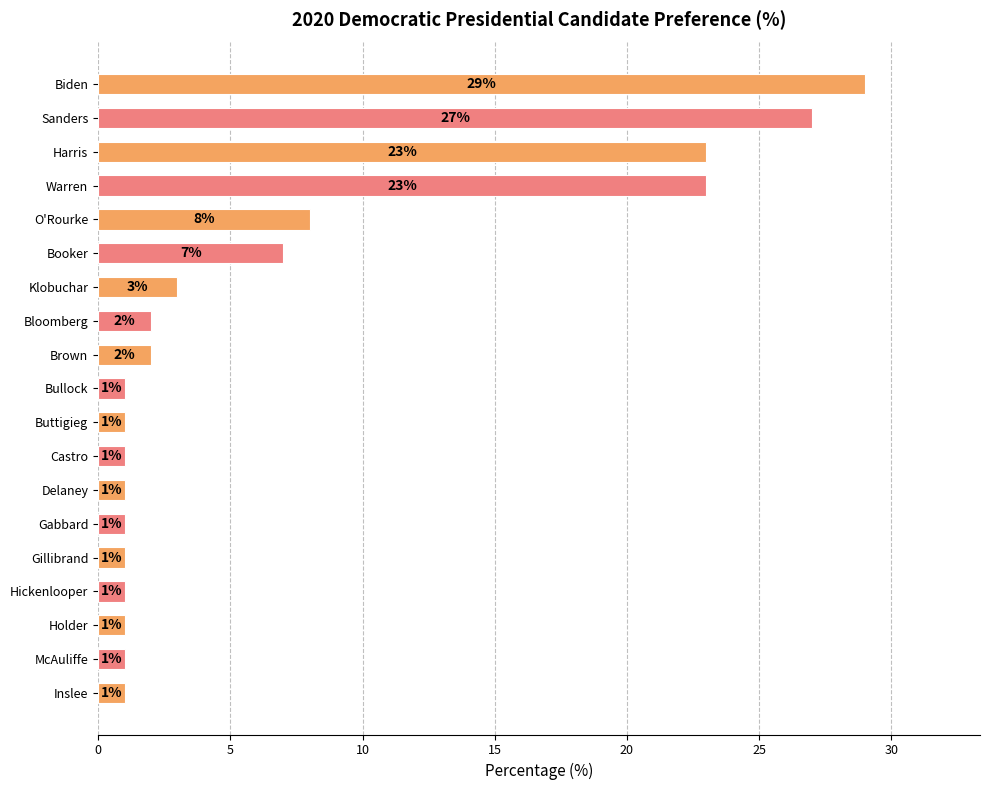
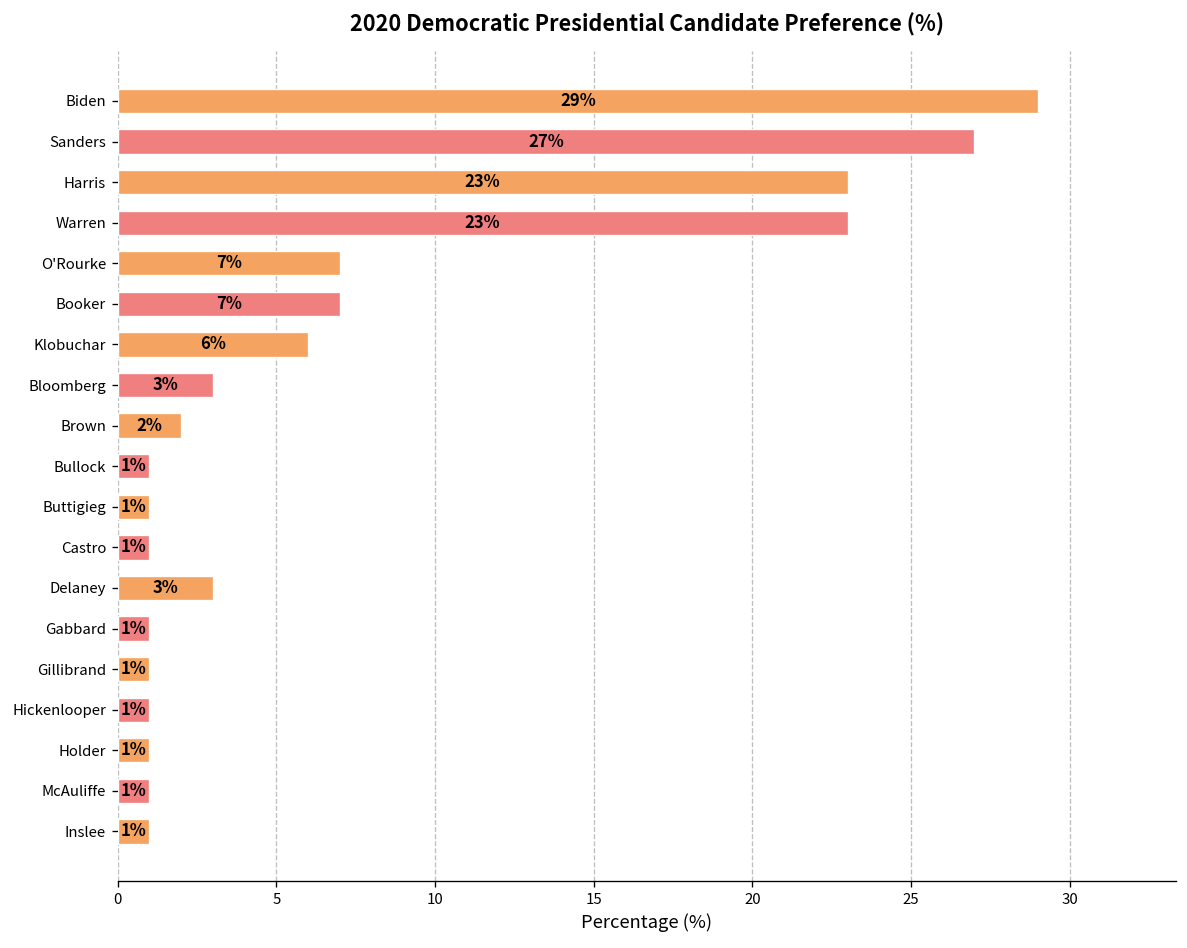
  {
    "Biden": "29%",
    "Sanders": "27%",
    "Harris": "23%",
    "Warren": "23%",
-   "O'Rourke": "8%",
+   "O'Rourke": "7%",
    "Booker": "7%",
-   "Klobuchar": "3%",
-   "Bloomberg": "2%",
+   "Klobuchar": "6%",
+   "Bloomberg": "3%",
    "Brown": "2%",
    "Bullock": "1%",
    "Buttigieg": "1%",
    "Castro": "1%",
-   "Delaney": "1%",
+   "Delaney": "3%",
    "Gabbard": "1%",
    "Gillibrand": "1%",
    "Hickenlooper": "1%",
    "Holder": "1%",
    "McAuliffe": "1%",
    "Inslee": "1%"
  }
